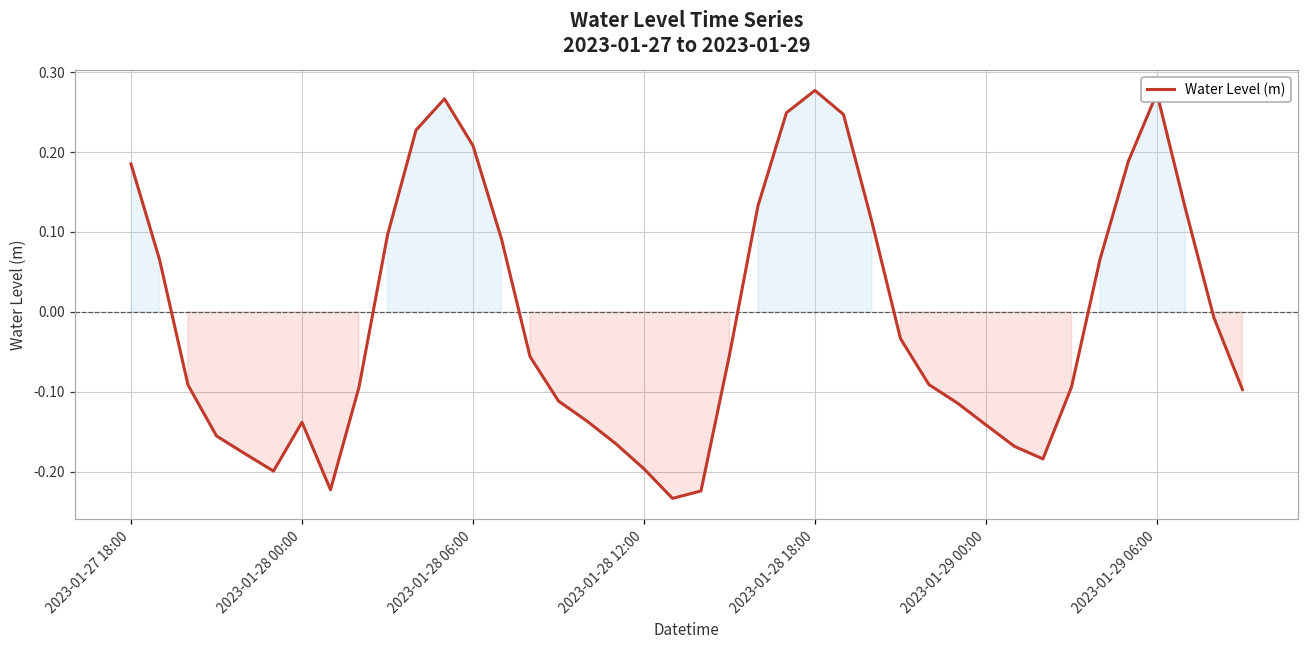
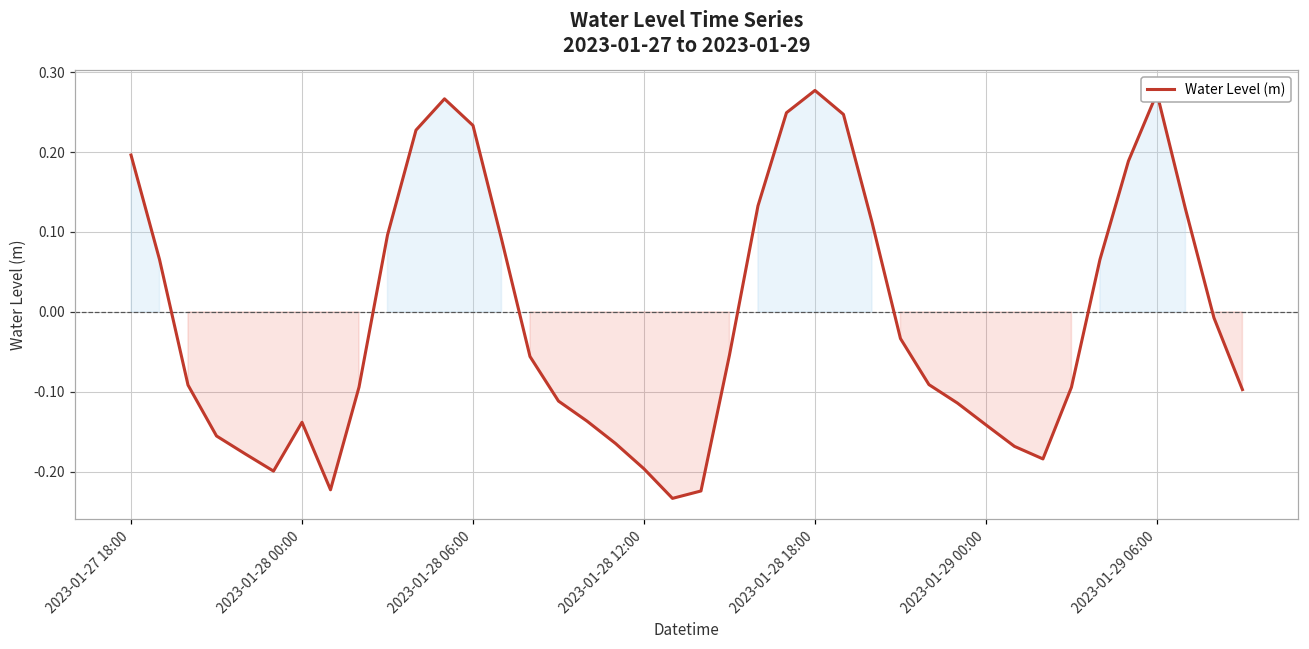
  {
-   "2023-01-27 18:00": 0.19,
+   "2023-01-27 18:00": 0.20,
    "2023-01-28 00:00": -0.14,
-   "2023-01-28 06:00": 0.21,
+   "2023-01-28 06:00": 0.23,
    "2023-01-28 12:00": -0.20,
    "2023-01-28 18:00": 0.28,
    "2023-01-29 00:00": -0.14
  }
